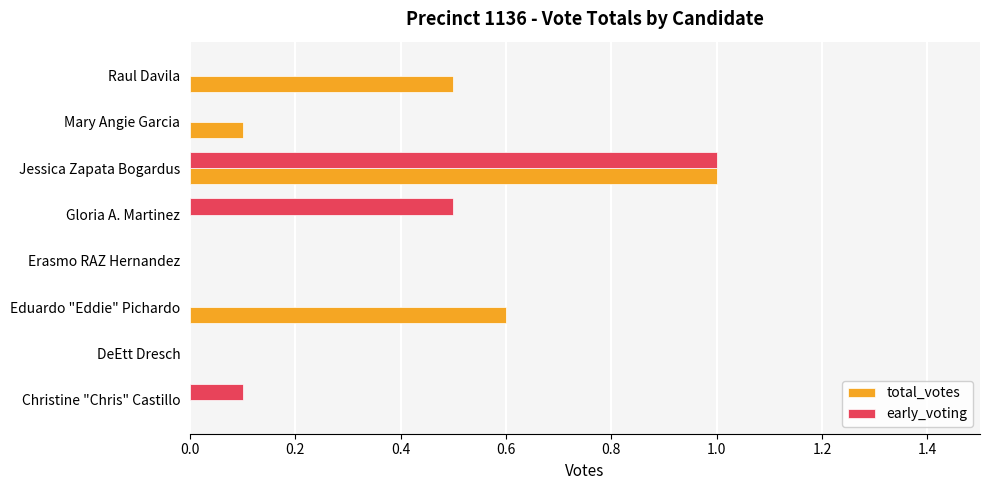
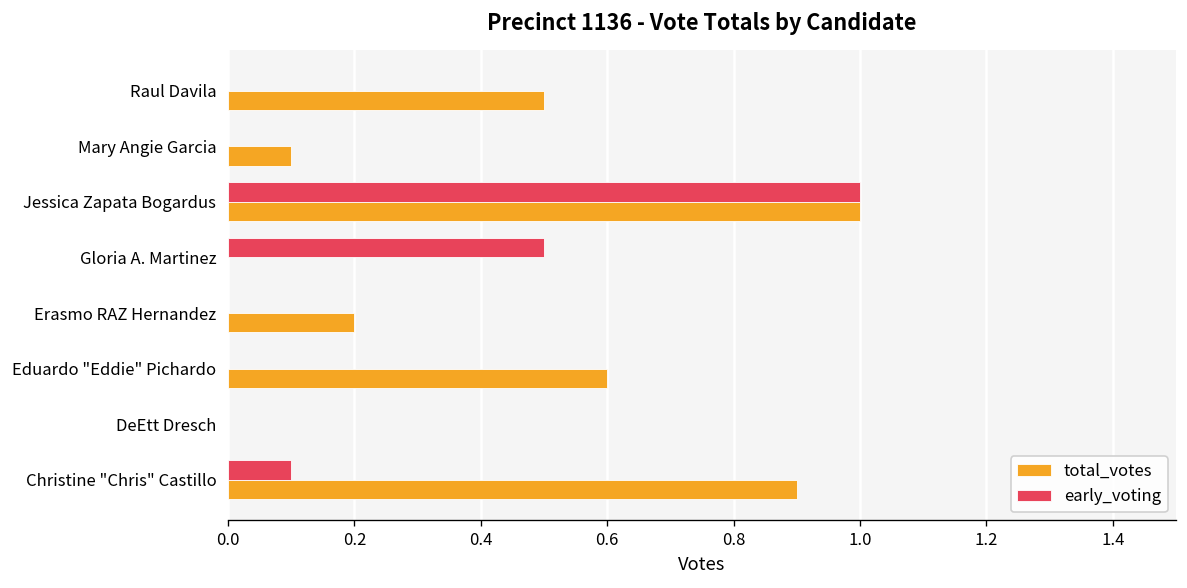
  {
    "total_votes": {
      "Raul Davila": 0.5,
      "Mary Angie Garcia": 0.1,
      "Jessica Zapata Bogardus": 1.0,
      "Gloria A. Martinez": 0.0,
-     "Erasmo RAZ Hernandez": 0.0,
+     "Erasmo RAZ Hernandez": 0.2,
      "Eduardo \"Eddie\" Pichardo": 0.6,
      "DeEtt Dresch": 0.0,
-     "Christine \"Chris\" Castillo": 0.0
+     "Christine \"Chris\" Castillo": 0.9
    },
    "early_voting": {
      "Raul Davila": 0.0,
      "Mary Angie Garcia": 0.0,
      "Jessica Zapata Bogardus": 1.0,
      "Gloria A. Martinez": 0.5,
      "Erasmo RAZ Hernandez": 0.0,
      "Eduardo \"Eddie\" Pichardo": 0.0,
      "DeEtt Dresch": 0.0,
      "Christine \"Chris\" Castillo": 0.1
    }
  }
